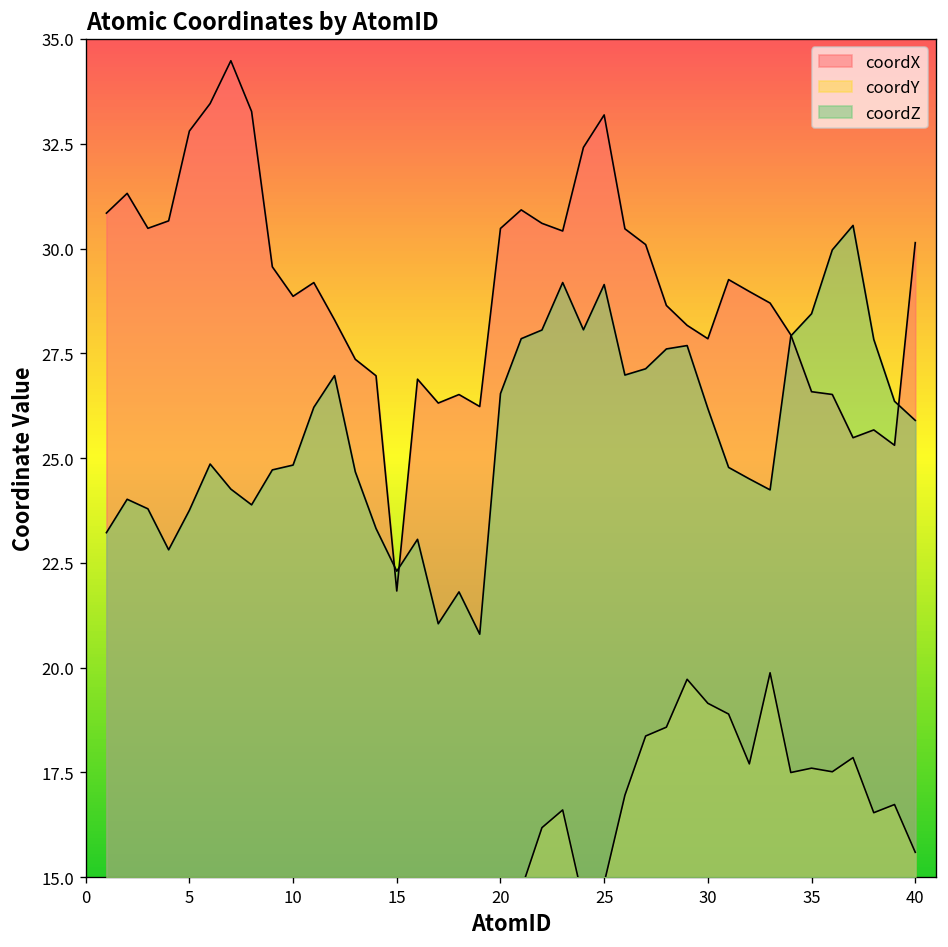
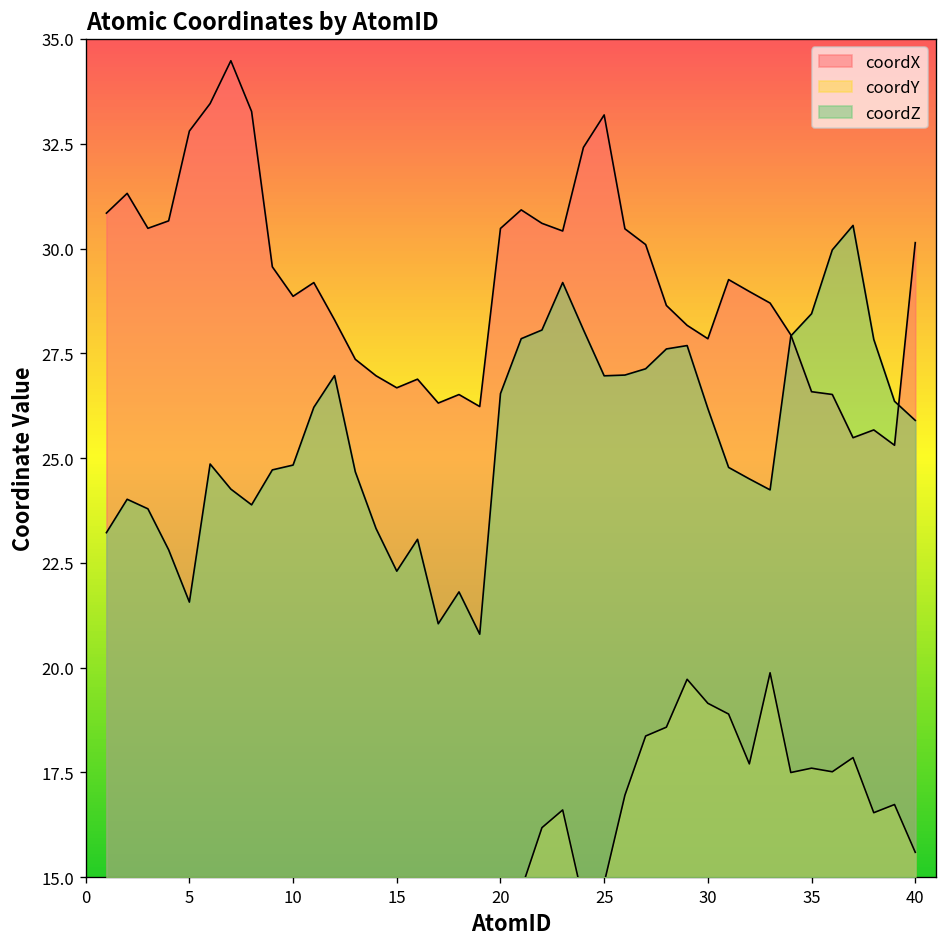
  {
    "coordX": {
      "5": 32.8,
      "10": 28.9,
-     "15": 21.8,
+     "15": 26.7,
      "20": 30.5,
      "25": 33.2,
      "30": 27.8,
      "35": 26.6,
      "40": 30.1
    },
    "coordZ": {
-     "5": 23.8,
+     "5": 21.6,
      "10": 24.8,
      "15": 22.3,
      "20": 26.5,
-     "25": 29.1,
+     "25": 27.0,
      "30": 26.2,
      "35": 28.4,
      "40": 25.9
    }
  }
